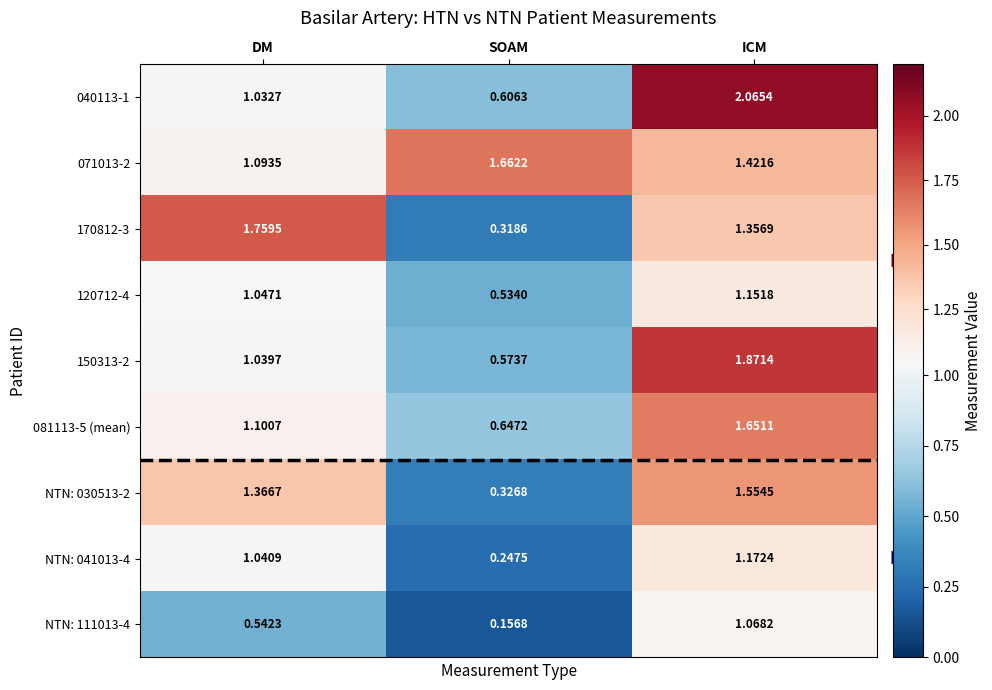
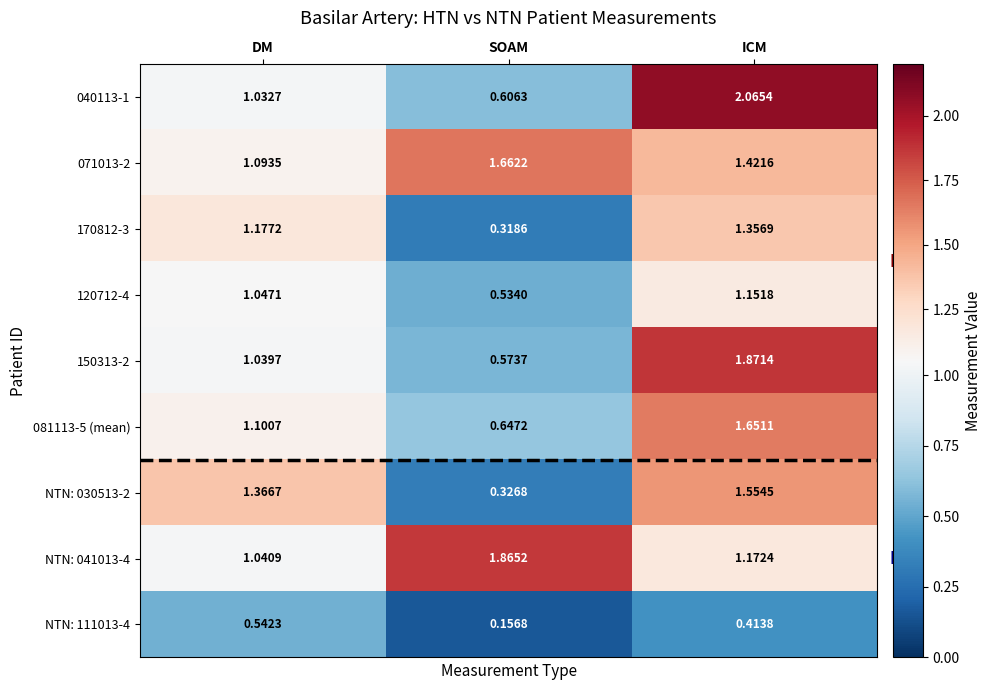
  {
    "040113-1": {
      "DM": 1.0327,
      "SOAM": 0.6063,
      "ICM": 2.0654
    },
    "071013-2": {
      "DM": 1.0935,
      "SOAM": 1.6622,
      "ICM": 1.4216
    },
    "170812-3": {
-     "DM": 1.7595,
+     "DM": 1.1772,
      "SOAM": 0.3186,
      "ICM": 1.3569
    },
    "120712-4": {
      "DM": 1.0471,
      "SOAM": 0.5340,
      "ICM": 1.1518
    },
    "150313-2": {
      "DM": 1.0397,
      "SOAM": 0.5737,
      "ICM": 1.8714
    },
    "081113-5 (mean)": {
      "DM": 1.1007,
      "SOAM": 0.6472,
      "ICM": 1.6511
    },
    "NTN: 030513-2": {
      "DM": 1.3667,
      "SOAM": 0.3268,
      "ICM": 1.5545
    },
    "NTN: 041013-4": {
      "DM": 1.0409,
-     "SOAM": 0.2475,
+     "SOAM": 1.8652,
      "ICM": 1.1724
    },
    "NTN: 111013-4": {
      "DM": 0.5423,
      "SOAM": 0.1568,
-     "ICM": 1.0682
+     "ICM": 0.4138
    }
  }
